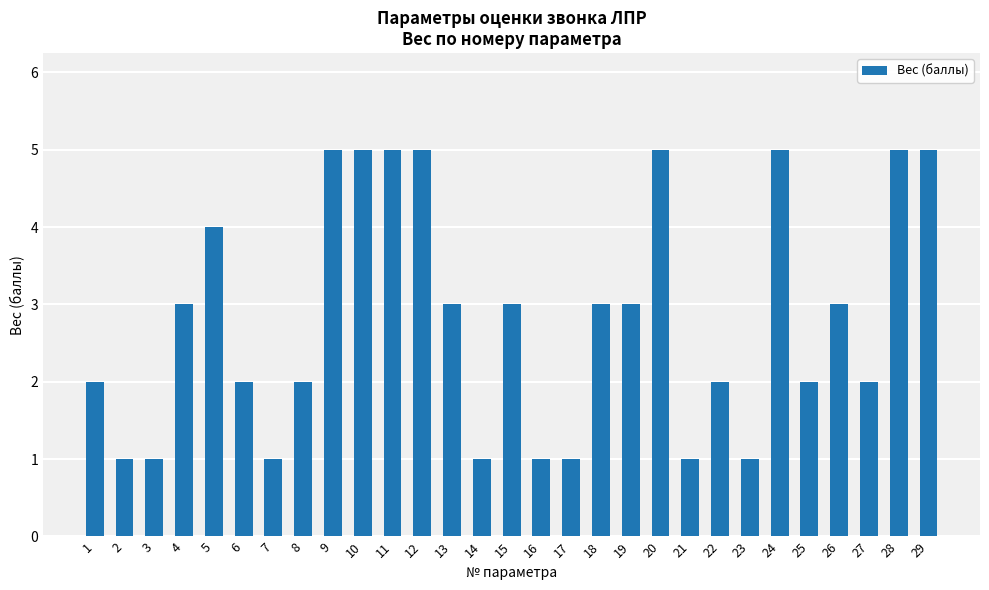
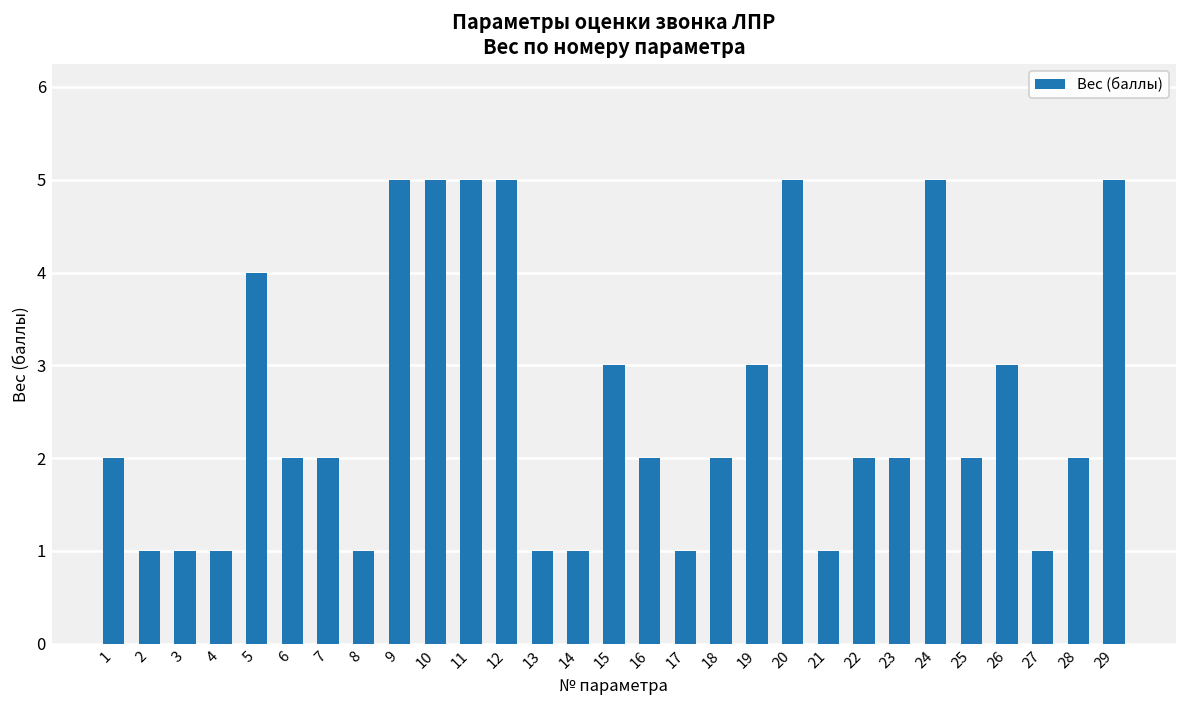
  {
    "1": 2,
    "2": 1,
    "3": 1,
-   "4": 3,
+   "4": 1,
    "5": 4,
    "6": 2,
-   "7": 1,
-   "8": 2,
+   "7": 2,
+   "8": 1,
    "9": 5,
    "10": 5,
    "11": 5,
    "12": 5,
-   "13": 3,
+   "13": 1,
    "14": 1,
    "15": 3,
-   "16": 1,
+   "16": 2,
    "17": 1,
-   "18": 3,
+   "18": 2,
    "19": 3,
    "20": 5,
    "21": 1,
    "22": 2,
-   "23": 1,
+   "23": 2,
    "24": 5,
    "25": 2,
    "26": 3,
-   "27": 2,
-   "28": 5,
+   "27": 1,
+   "28": 2,
    "29": 5
  }
